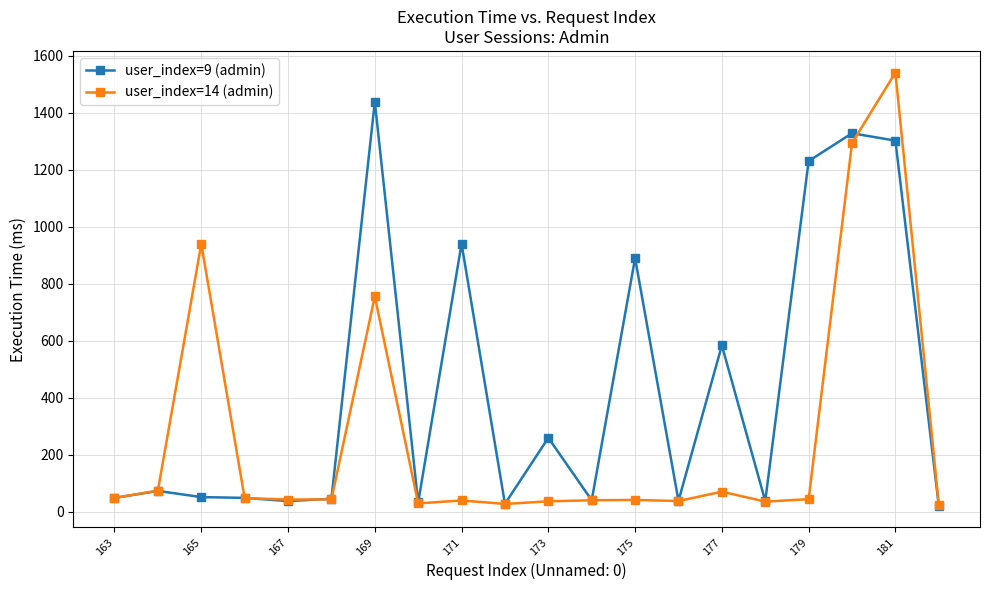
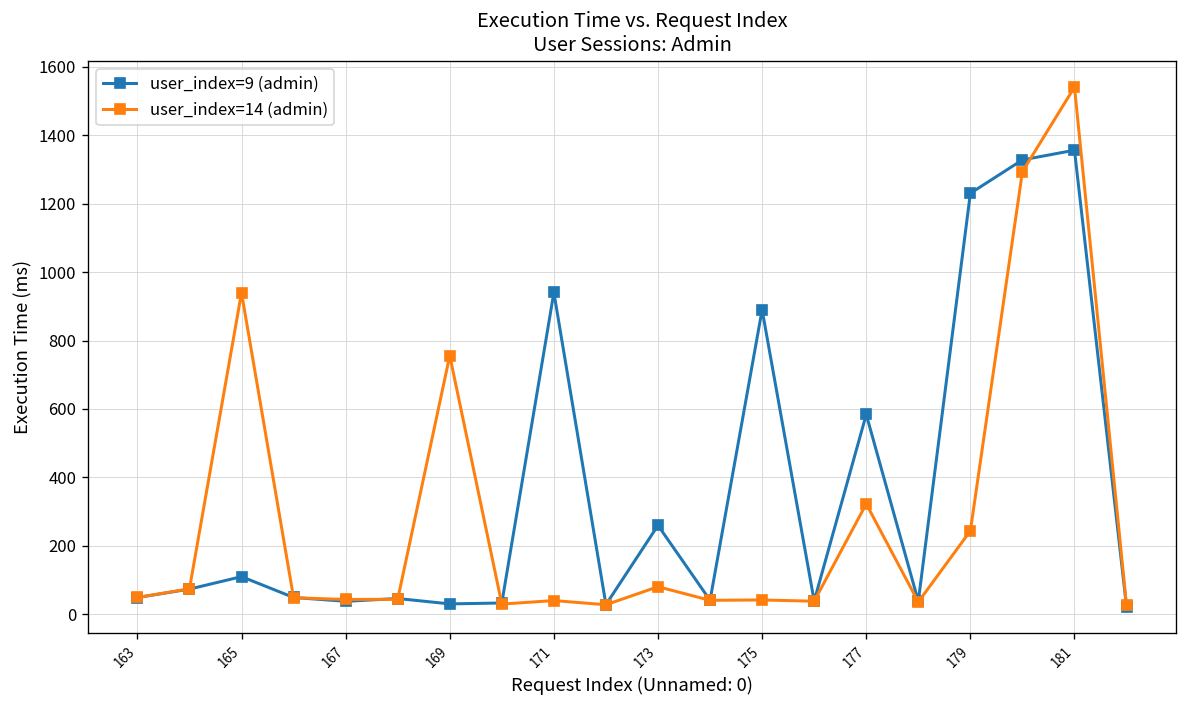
  {
    "user_index=9 (admin)": {
-     "165": 50,
-     "169": 1440,
+     "165": 110,
+     "169": 30,
      "171": 940,
      "173": 260,
      "175": 890,
      "177": 580,
      "179": 1230,
-     "181": 1300
+     "181": 1360
    },
    "user_index=14 (admin)": {
      "165": 940,
      "169": 760,
      "171": 40,
-     "173": 40,
+     "173": 80,
      "175": 40,
-     "177": 70,
-     "179": 40,
+     "177": 320,
+     "179": 240,
      "181": 1540
    }
  }
